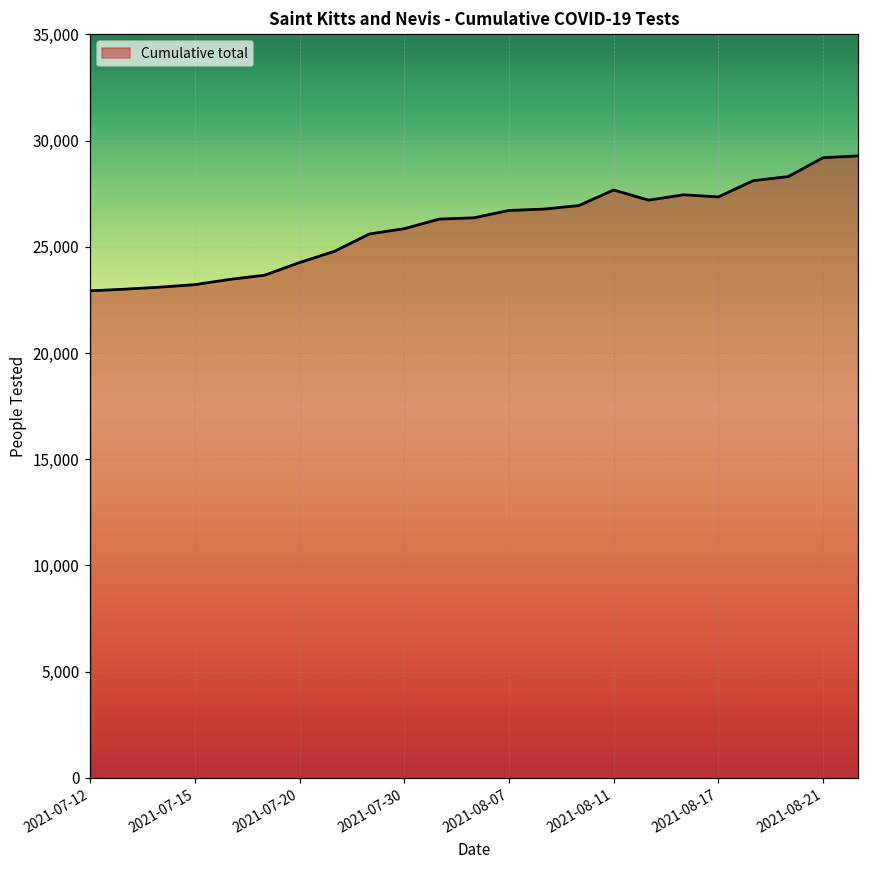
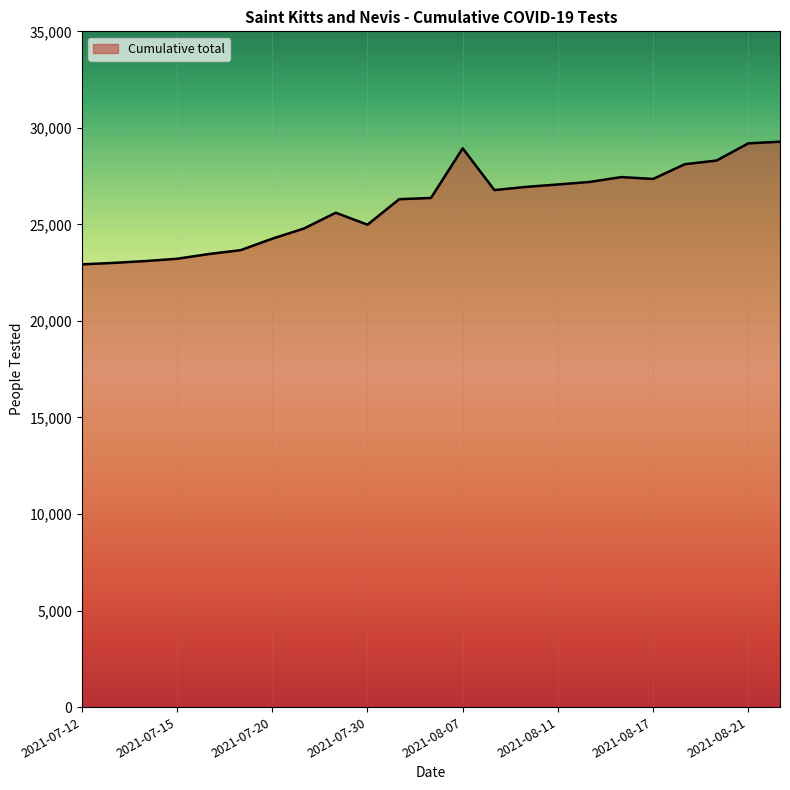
  {
    "2021-07-12": "22,900",
    "2021-07-15": "23,200",
    "2021-07-20": "24,300",
-   "2021-07-30": "25,900",
-   "2021-08-07": "26,700",
-   "2021-08-11": "27,700",
+   "2021-07-30": "25,000",
+   "2021-08-07": "28,900",
+   "2021-08-11": "27,100",
    "2021-08-17": "27,400",
    "2021-08-21": "29,200"
  }
